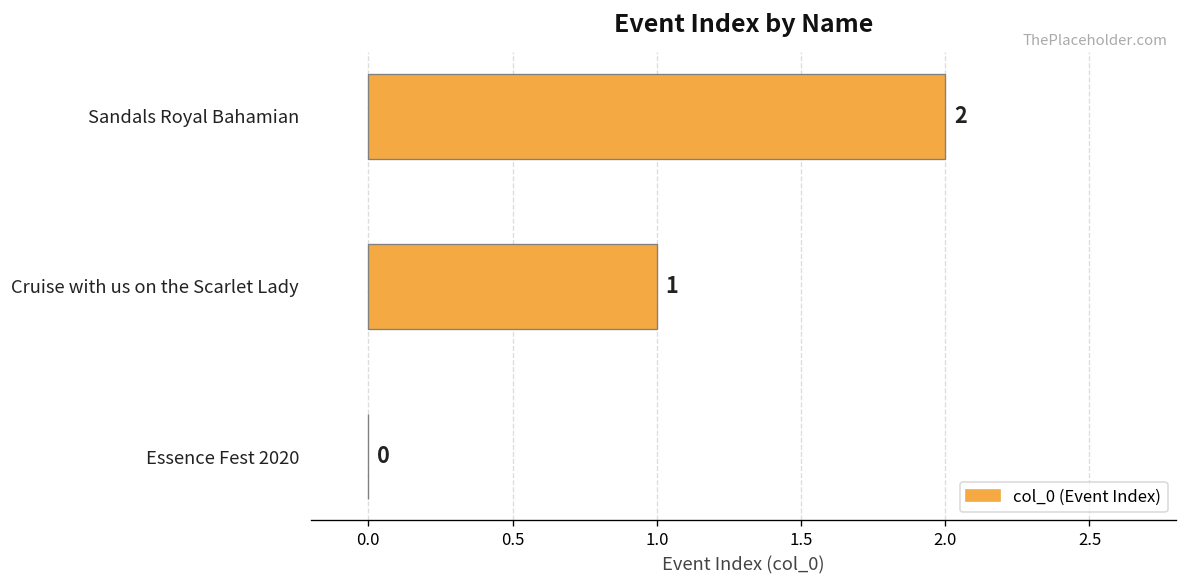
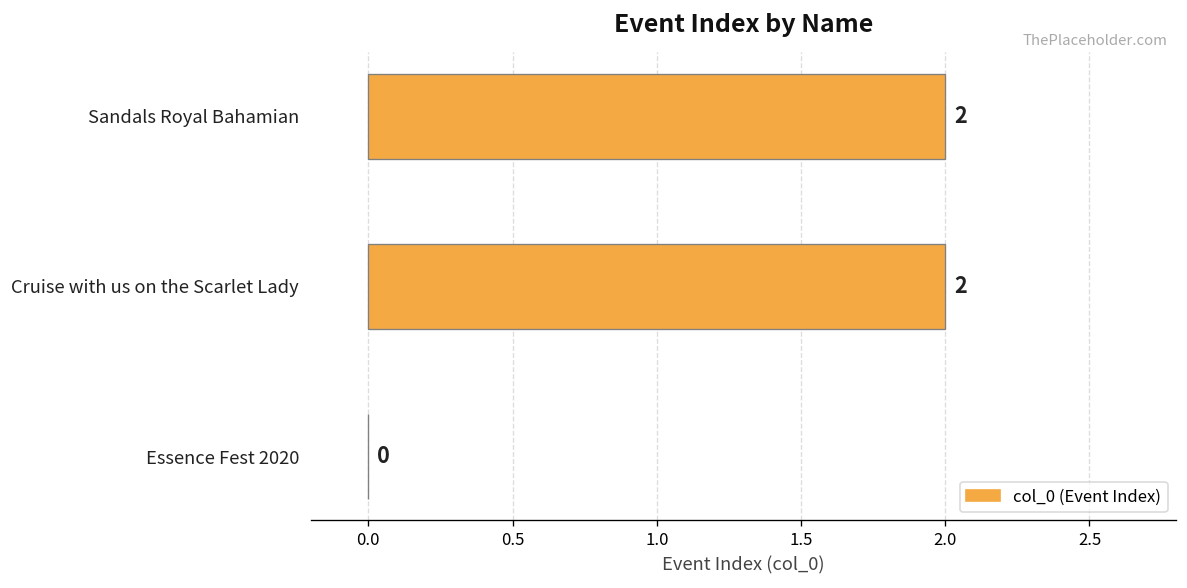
  {
    "Sandals Royal Bahamian": 2,
-   "Cruise with us on the Scarlet Lady": 1,
+   "Cruise with us on the Scarlet Lady": 2,
    "Essence Fest 2020": 0
  }
